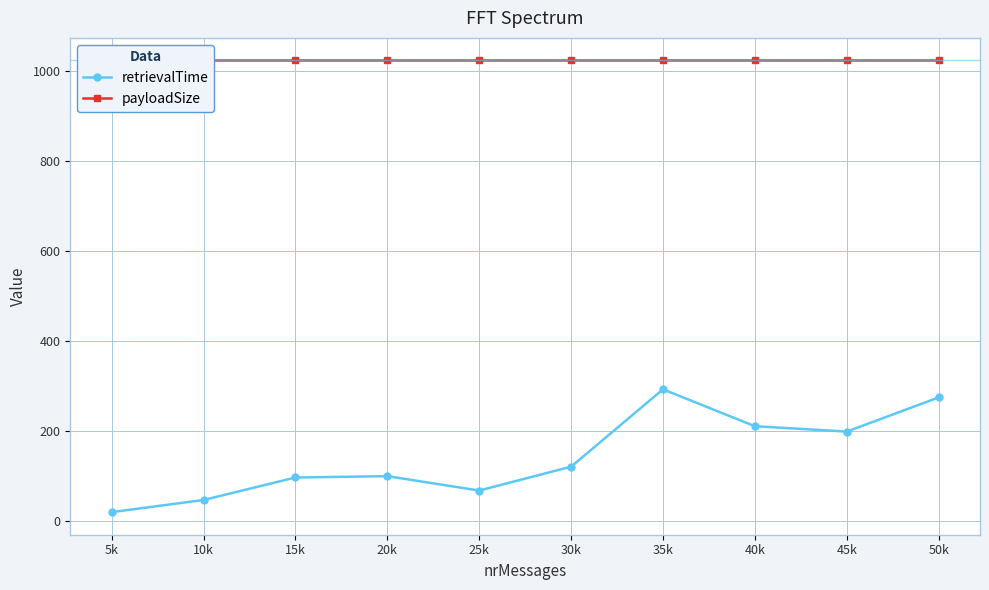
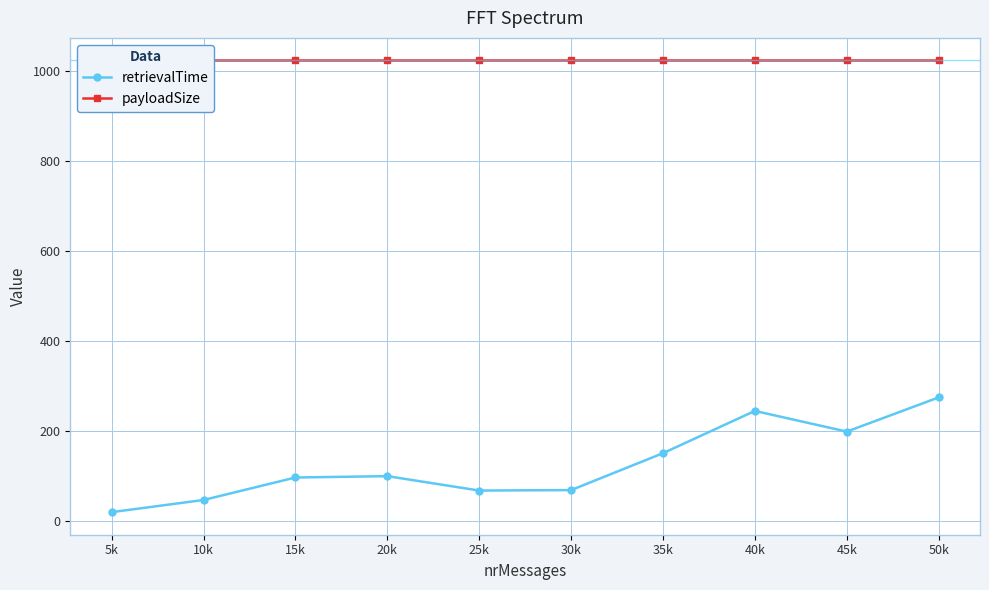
  {
    "retrievalTime": {
      "5k": 20,
      "10k": 50,
      "15k": 100,
      "20k": 100,
      "25k": 70,
-     "30k": 120,
-     "35k": 290,
-     "40k": 210,
+     "30k": 70,
+     "35k": 150,
+     "40k": 250,
      "45k": 200,
      "50k": 280
    },
    "payloadSize": {
      "15k": 1020,
      "20k": 1020,
      "25k": 1020,
      "30k": 1020,
      "35k": 1020,
      "40k": 1020,
      "45k": 1020,
      "50k": 1020
    }
  }
